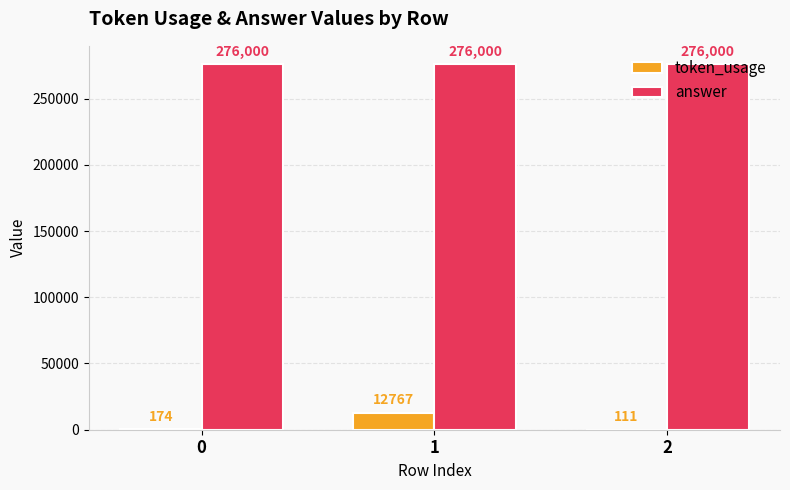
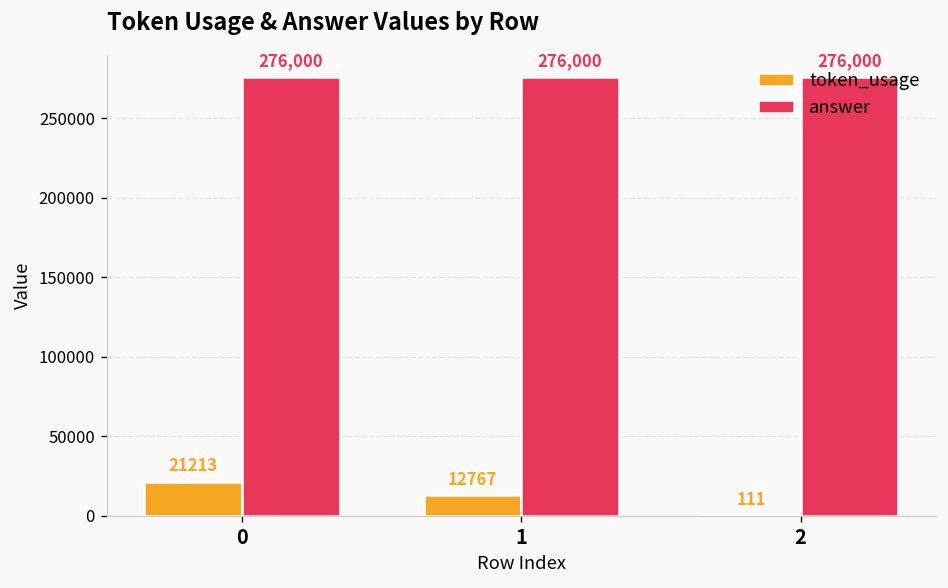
  {
    "token_usage": {
-     "0": "174",
+     "0": "21213",
      "1": "12767",
      "2": "111"
    },
    "answer": {
      "0": "276,000",
      "1": "276,000",
      "2": "276,000"
    }
  }
